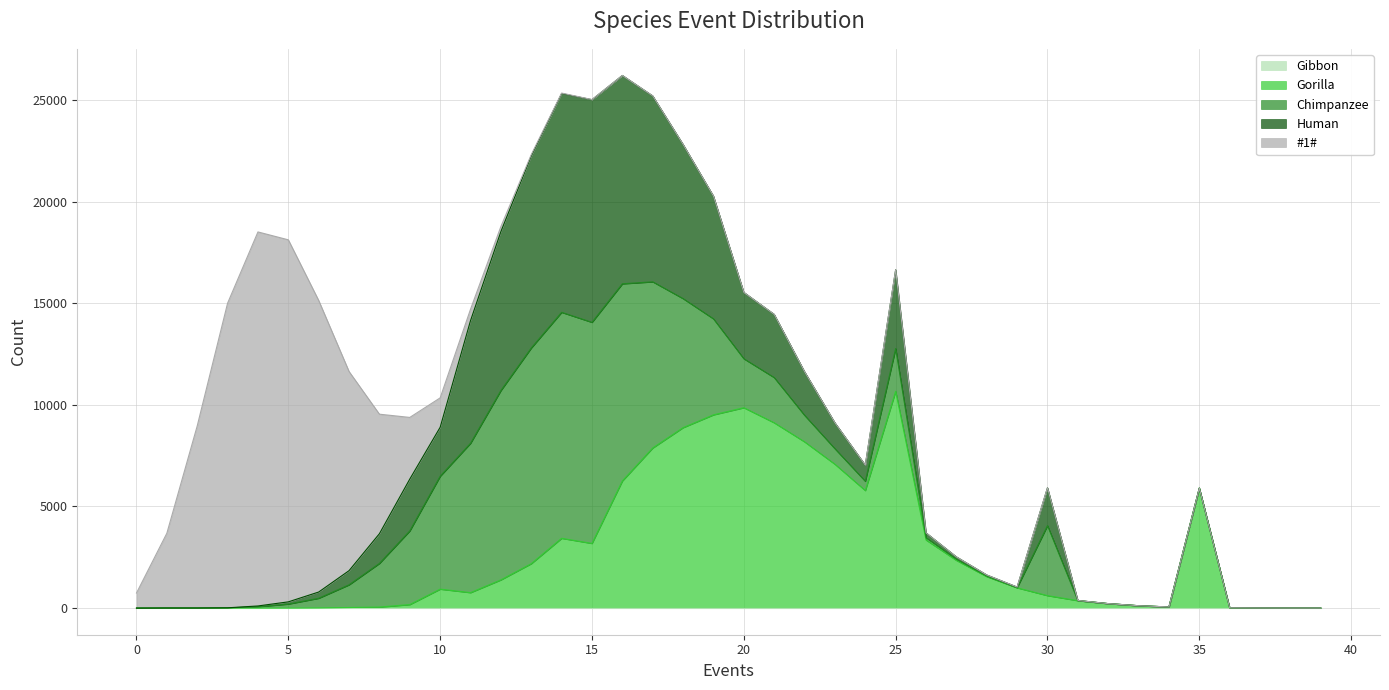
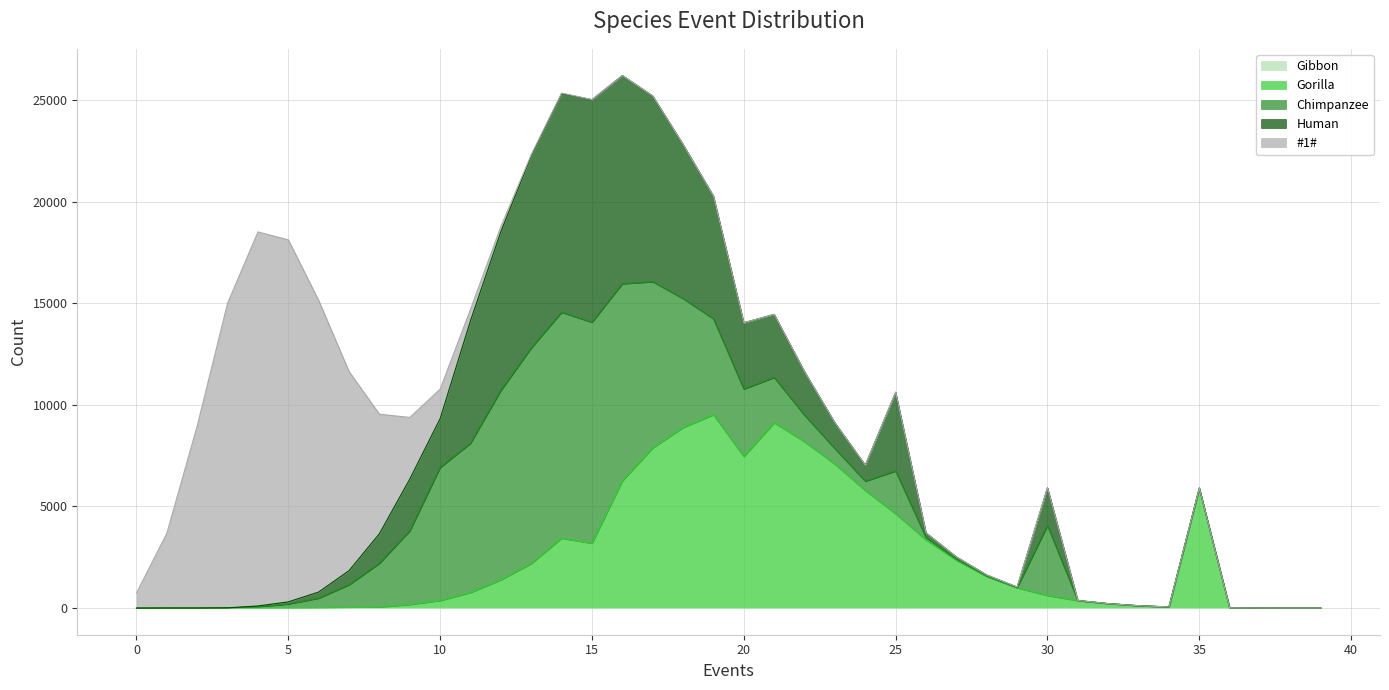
  {
    "Gorilla": {
-     "10": 900,
+     "10": 400,
      "15": 3200,
-     "20": 9900,
-     "25": 10700,
+     "20": 7500,
+     "25": 4600,
      "30": 600
    },
    "Chimpanzee": {
-     "10": 5600,
+     "10": 6500,
      "15": 10900,
-     "20": 2400,
+     "20": 3300,
      "25": 2100,
      "30": 3400
    },
    "Human": {
      "10": 2400
    }
  }
